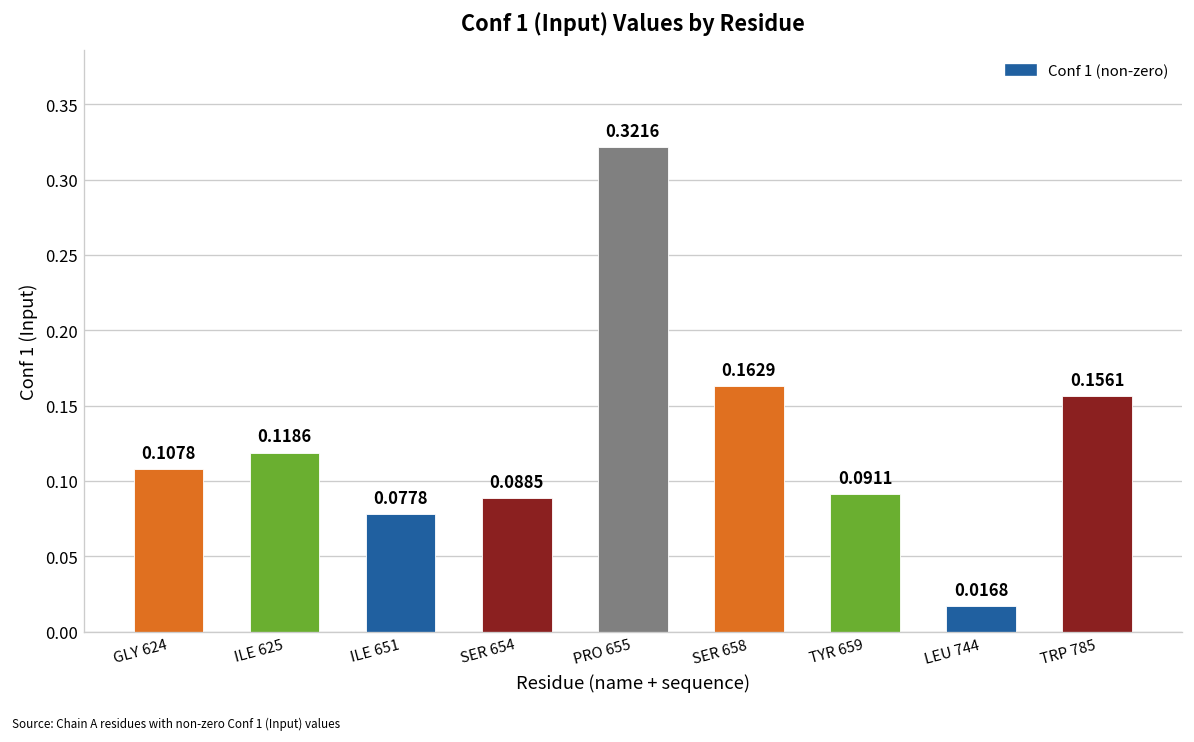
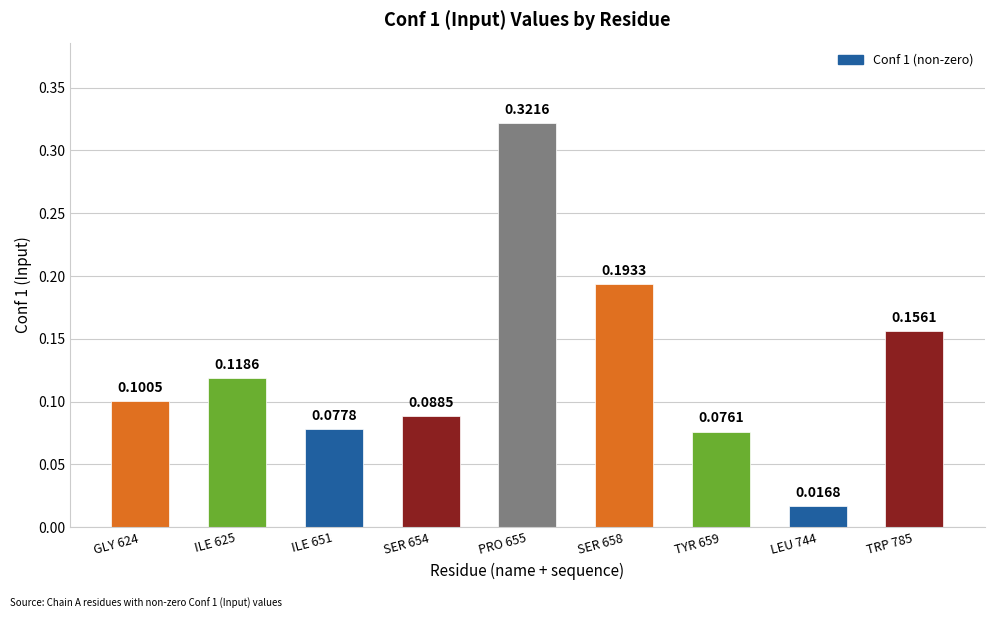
  {
-   "GLY 624": 0.1078,
+   "GLY 624": 0.1005,
    "ILE 625": 0.1186,
    "ILE 651": 0.0778,
    "SER 654": 0.0885,
    "PRO 655": 0.3216,
-   "SER 658": 0.1629,
-   "TYR 659": 0.0911,
+   "SER 658": 0.1933,
+   "TYR 659": 0.0761,
    "LEU 744": 0.0168,
    "TRP 785": 0.1561
  }
